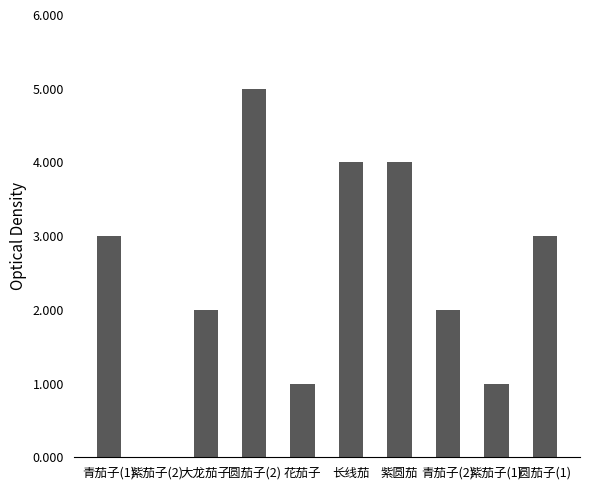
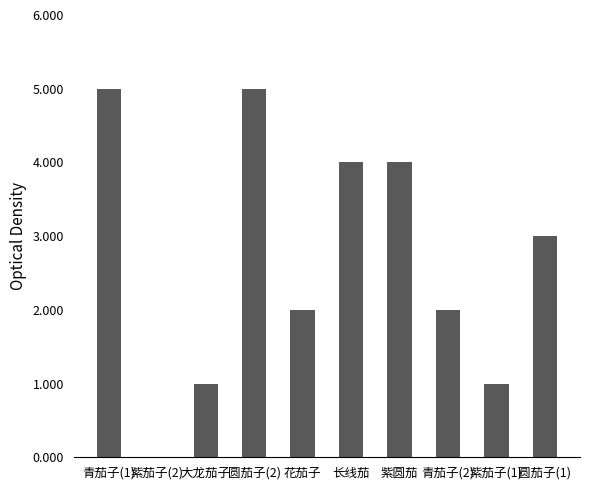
  {
-   "青茄子(1)": 3,
+   "青茄子(1)": 5,
    "紫茄子(2)": 0,
-   "大龙茄子": 2,
+   "大龙茄子": 1,
    "圆茄子(2)": 5,
-   "花茄子": 1,
+   "花茄子": 2,
    "长线茄": 4,
    "紫圆茄": 4,
    "青茄子(2)": 2,
    "紫茄子(1)": 1,
    "圆茄子(1)": 3
  }
